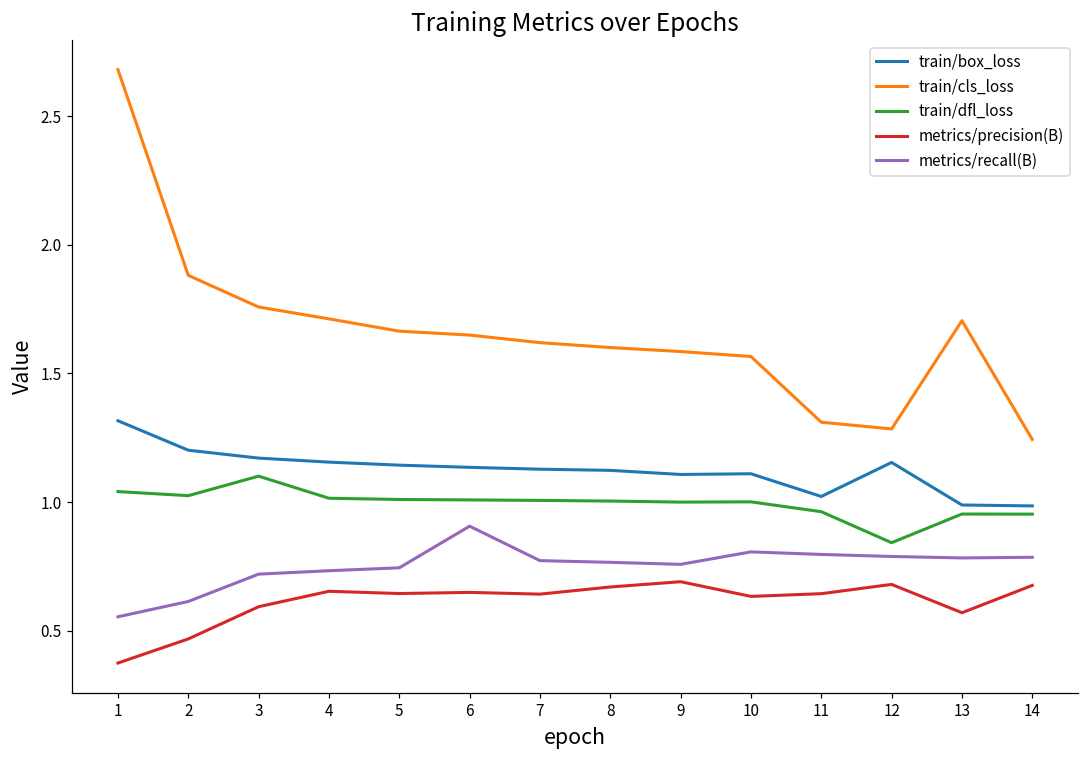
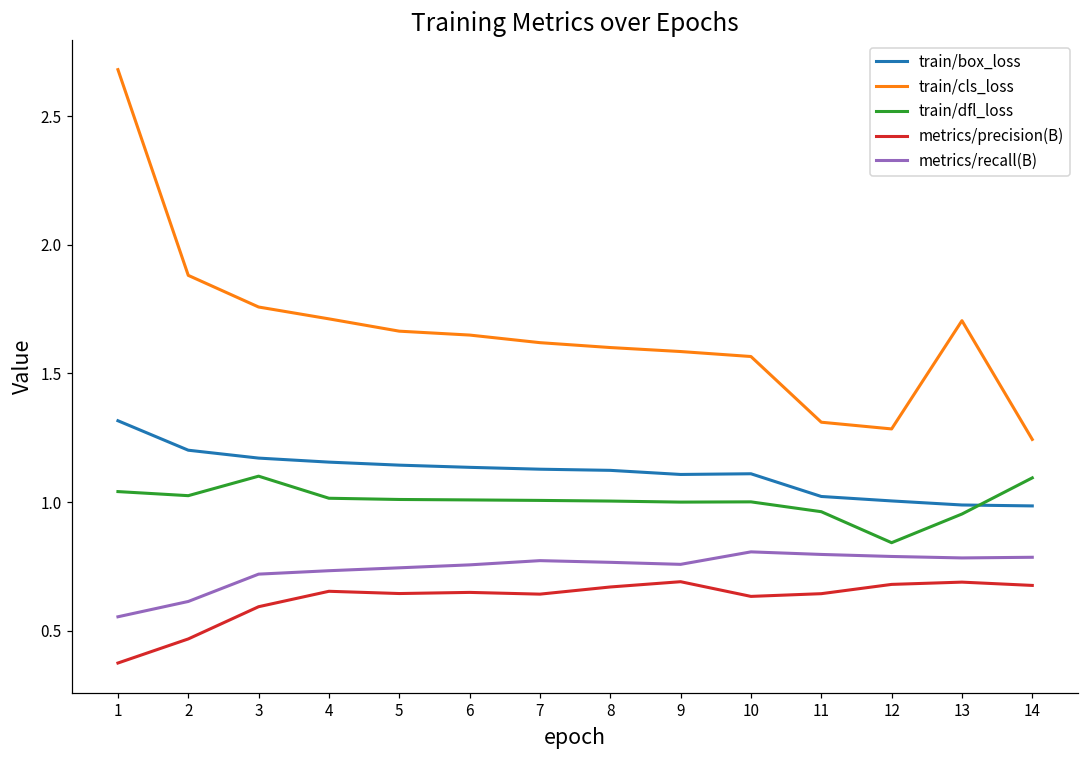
  {
    "train/box_loss": {
      "1": 1.32,
      "2": 1.20,
      "3": 1.17,
      "4": 1.16,
      "5": 1.14,
      "6": 1.14,
      "7": 1.13,
      "8": 1.12,
      "9": 1.11,
      "10": 1.11,
      "11": 1.02,
-     "12": 1.15,
+     "12": 1.00,
      "13": 0.99,
      "14": 0.99
    },
    "train/cls_loss": {
      "1": 2.68,
      "2": 1.88,
      "3": 1.76,
      "4": 1.71,
      "5": 1.66,
      "6": 1.65,
      "7": 1.62,
      "8": 1.60,
      "9": 1.59,
      "10": 1.57,
      "11": 1.31,
      "12": 1.28,
      "13": 1.71,
      "14": 1.24
    },
    "train/dfl_loss": {
      "1": 1.04,
      "2": 1.03,
      "3": 1.10,
      "4": 1.02,
      "5": 1.01,
      "6": 1.01,
      "7": 1.01,
      "8": 1.00,
      "9": 1.00,
      "10": 1.00,
      "11": 0.96,
      "12": 0.84,
      "13": 0.95,
-     "14": 0.95
+     "14": 1.09
    },
    "metrics/precision(B)": {
      "1": 0.38,
      "2": 0.47,
      "3": 0.59,
      "4": 0.65,
      "5": 0.65,
      "6": 0.65,
      "7": 0.64,
      "8": 0.67,
      "9": 0.69,
      "10": 0.63,
      "11": 0.64,
      "12": 0.68,
-     "13": 0.57,
+     "13": 0.69,
      "14": 0.68
    },
    "metrics/recall(B)": {
      "1": 0.55,
      "2": 0.61,
      "3": 0.72,
      "4": 0.73,
      "5": 0.75,
-     "6": 0.91,
+     "6": 0.76,
      "7": 0.77,
      "8": 0.77,
      "9": 0.76,
      "10": 0.81,
      "11": 0.80,
      "12": 0.79,
      "13": 0.78,
      "14": 0.79
    }
  }
